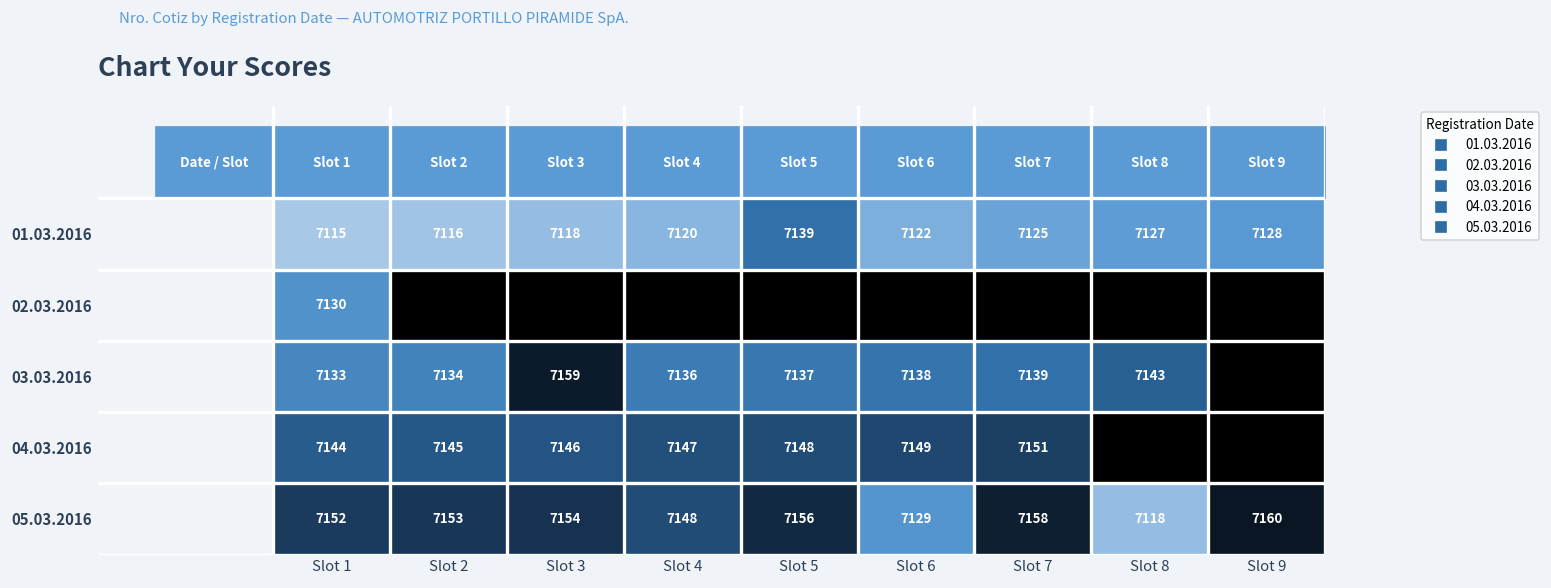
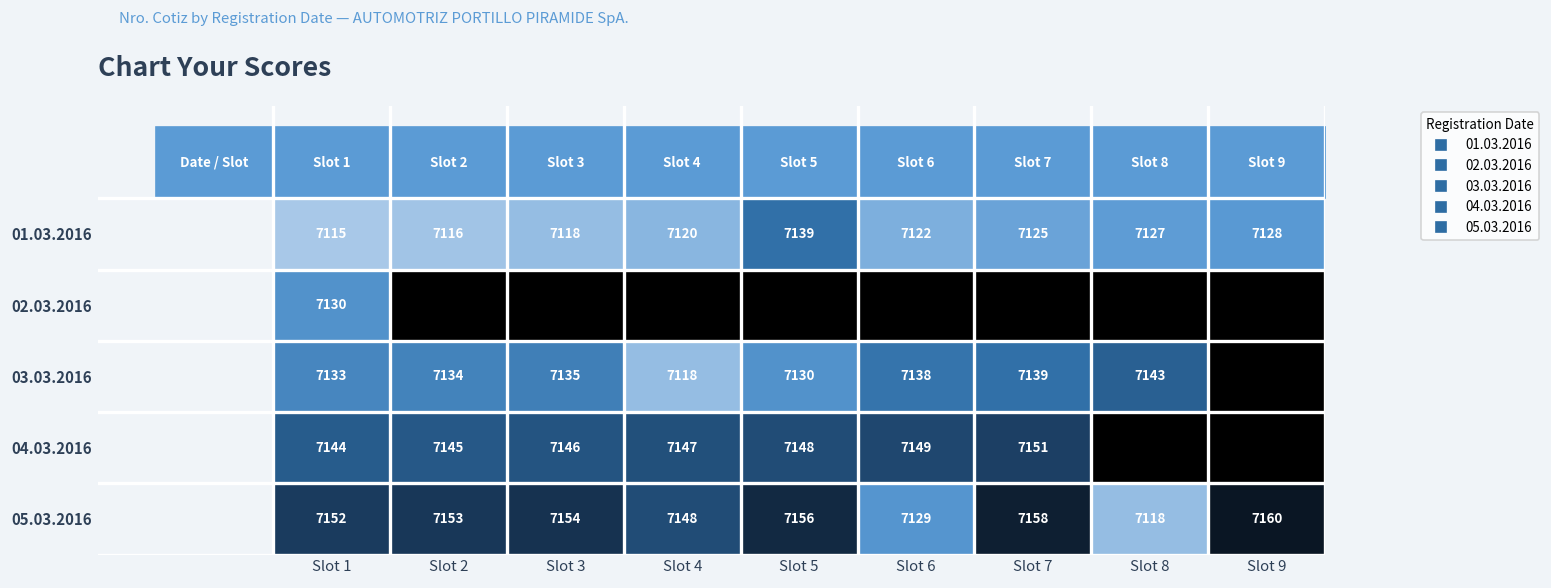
  {
    "01.03.2016": {
      "Slot 1": 7115,
      "Slot 2": 7116,
      "Slot 3": 7118,
      "Slot 4": 7120,
      "Slot 5": 7139,
      "Slot 6": 7122,
      "Slot 7": 7125,
      "Slot 8": 7127,
      "Slot 9": 7128
    },
    "02.03.2016": {
      "Slot 1": 7130
    },
    "03.03.2016": {
      "Slot 1": 7133,
      "Slot 2": 7134,
-     "Slot 3": 7159,
-     "Slot 4": 7136,
-     "Slot 5": 7137,
+     "Slot 3": 7135,
+     "Slot 4": 7118,
+     "Slot 5": 7130,
      "Slot 6": 7138,
      "Slot 7": 7139,
      "Slot 8": 7143
    },
    "04.03.2016": {
      "Slot 1": 7144,
      "Slot 2": 7145,
      "Slot 3": 7146,
      "Slot 4": 7147,
      "Slot 5": 7148,
      "Slot 6": 7149,
      "Slot 7": 7151
    },
    "05.03.2016": {
      "Slot 1": 7152,
      "Slot 2": 7153,
      "Slot 3": 7154,
      "Slot 4": 7148,
      "Slot 5": 7156,
      "Slot 6": 7129,
      "Slot 7": 7158,
      "Slot 8": 7118,
      "Slot 9": 7160
    }
  }
